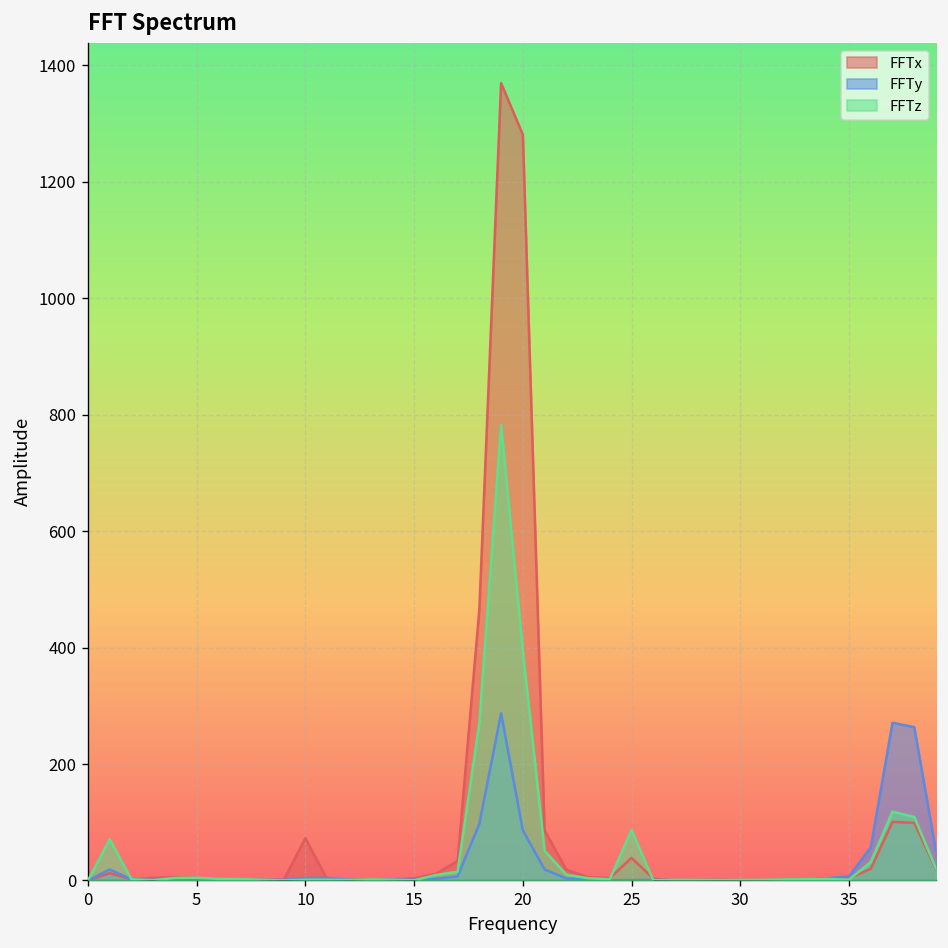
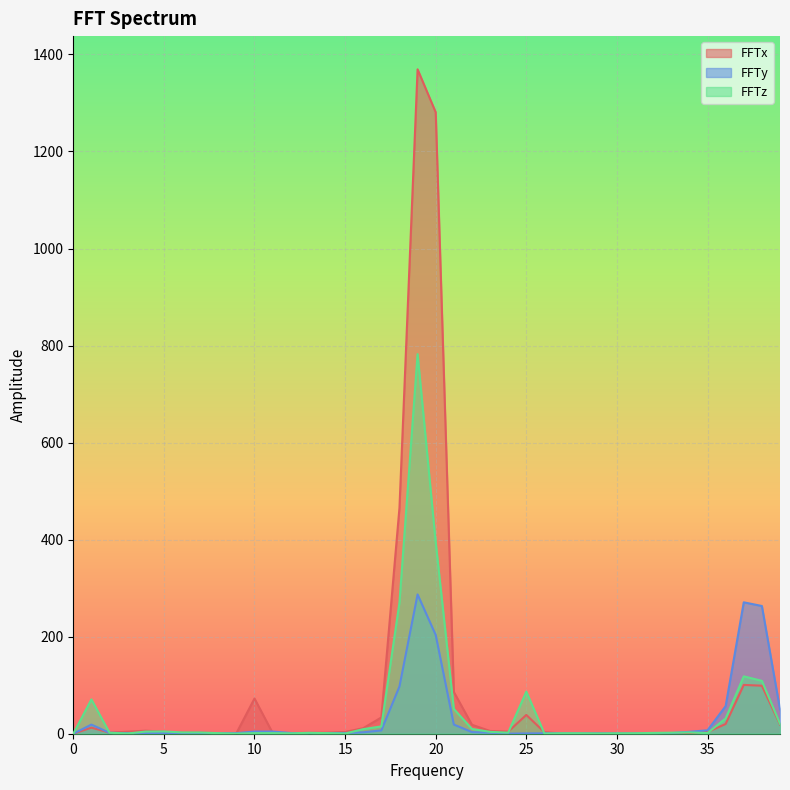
  {
    "FFTx": {
      "10": 70,
      "20": 1280,
      "25": 40
    },
    "FFTy": {
-     "20": 90,
+     "20": 200,
      "25": 0
    },
    "FFTz": {
      "20": 390,
      "25": 90
    }
  }
